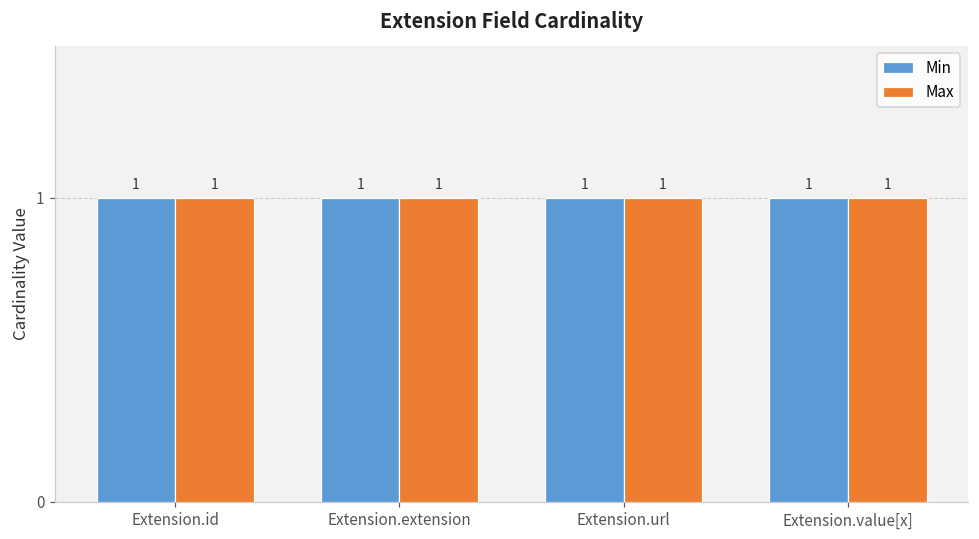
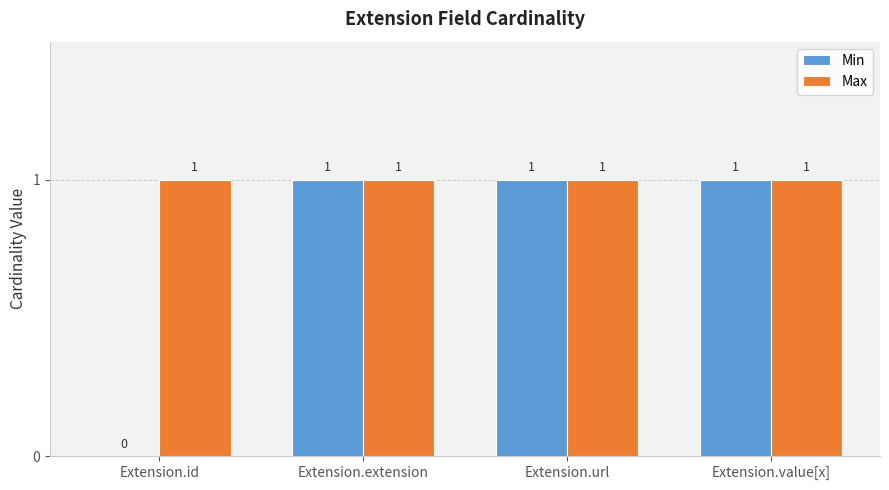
  {
    "Min": {
-     "Extension.id": 1,
+     "Extension.id": 0,
      "Extension.extension": 1,
      "Extension.url": 1,
      "Extension.value[x]": 1
    },
    "Max": {
      "Extension.id": 1,
      "Extension.extension": 1,
      "Extension.url": 1,
      "Extension.value[x]": 1
    }
  }
